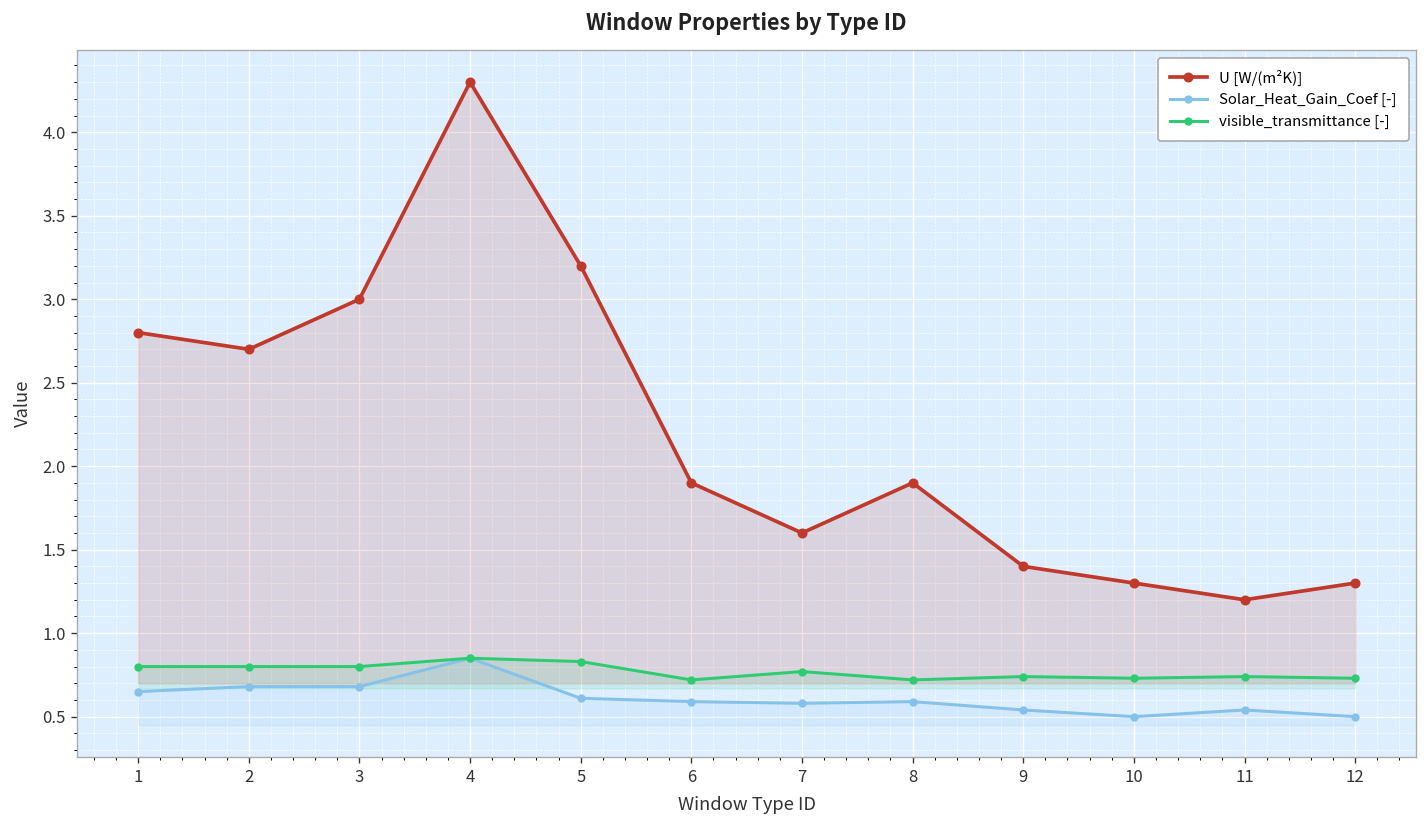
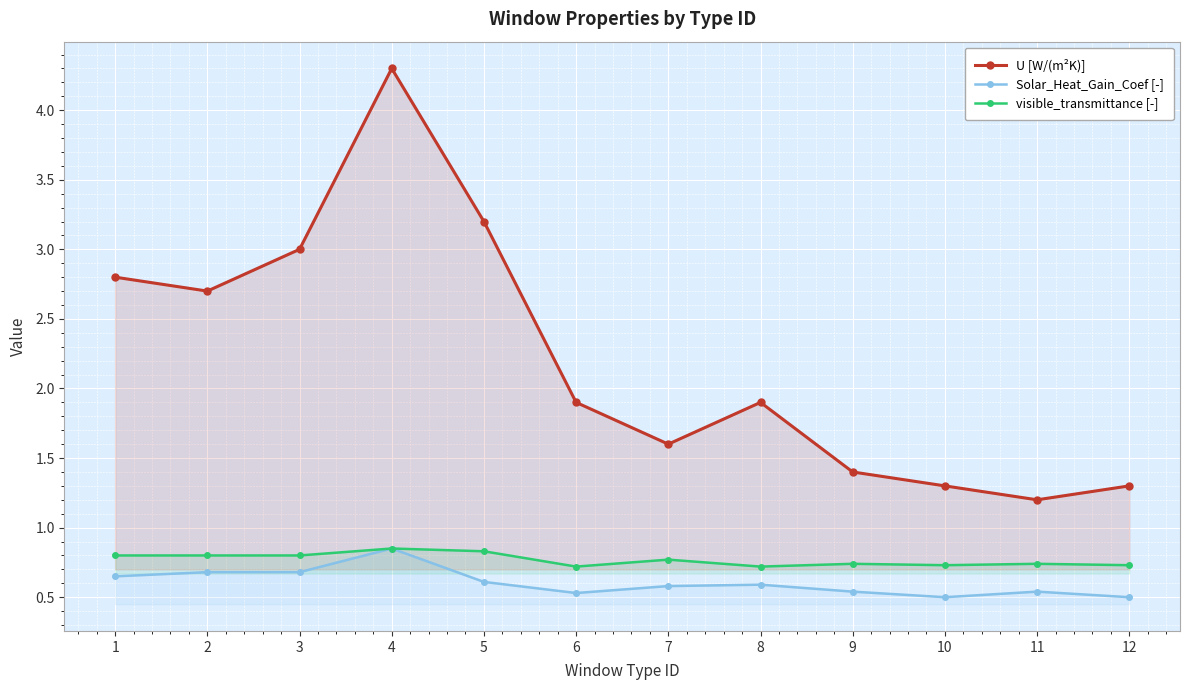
  {
    "U [W/(m²K)]": {
      "1": 2.80,
      "2": 2.70,
      "3": 3.00,
      "4": 4.30,
      "5": 3.20,
      "6": 1.90,
      "7": 1.60,
      "8": 1.90,
      "9": 1.40,
      "10": 1.30,
      "11": 1.20,
      "12": 1.30
    },
    "Solar_Heat_Gain_Coef [-]": {
      "1": 0.65,
      "2": 0.68,
      "3": 0.68,
      "5": 0.61,
-     "6": 0.59,
+     "6": 0.53,
      "7": 0.58,
      "8": 0.59,
      "9": 0.54,
      "10": 0.50,
      "11": 0.54,
      "12": 0.50
    },
    "visible_transmittance [-]": {
      "1": 0.80,
      "2": 0.80,
      "3": 0.80,
      "5": 0.83,
      "6": 0.72,
      "7": 0.77,
      "8": 0.72,
      "9": 0.74,
      "10": 0.73,
      "11": 0.74,
      "12": 0.73
    }
  }
